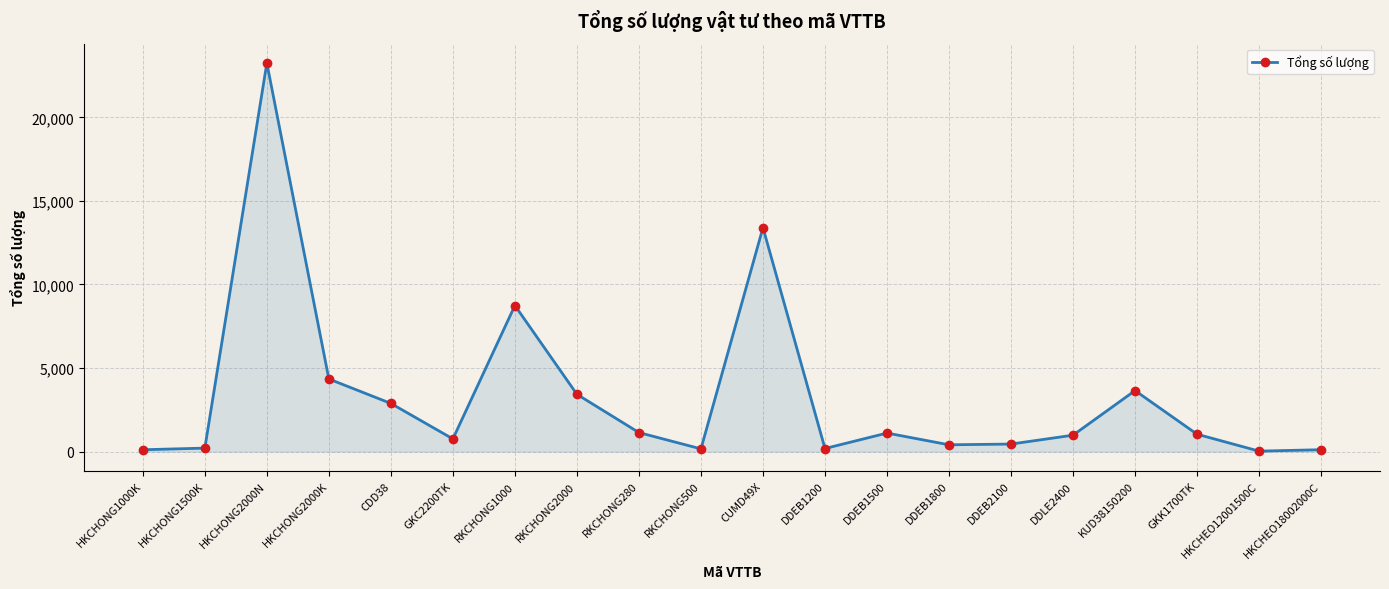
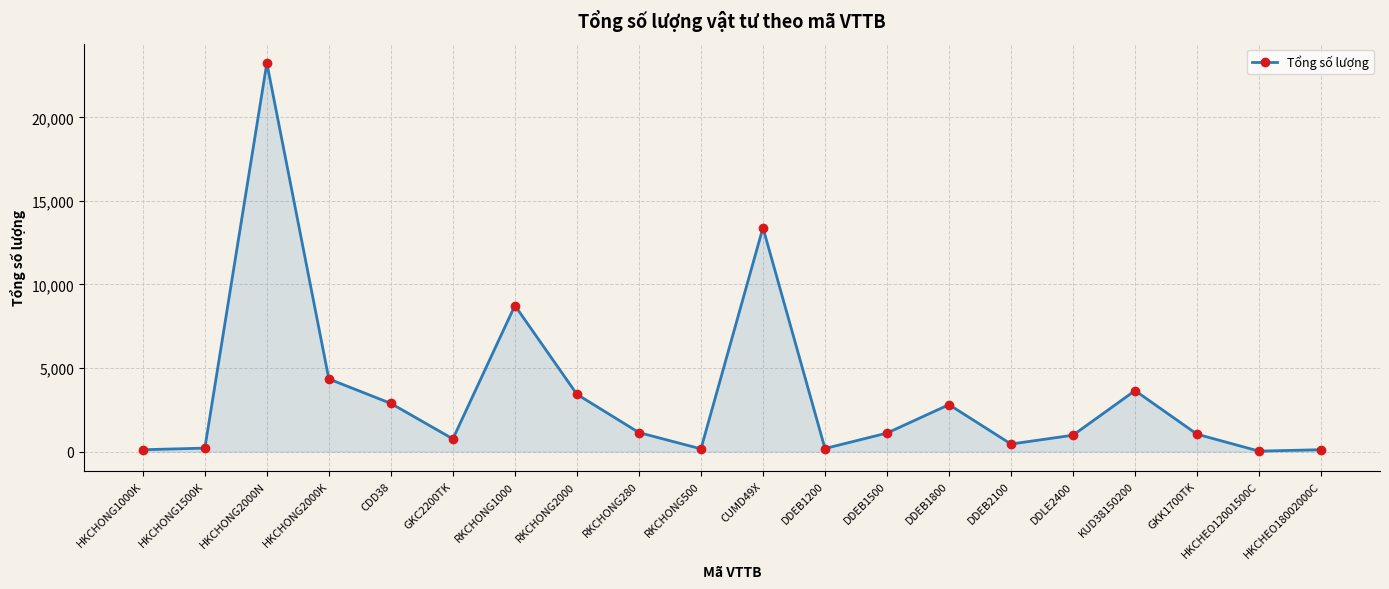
  {
    "HKCHONG1000K": "100",
    "HKCHONG1500K": "200",
    "HKCHONG2000N": "23,200",
    "HKCHONG2000K": "4,300",
    "CDD38": "2,900",
    "GKC2200TK": "800",
    "RKCHONG1000": "8,700",
    "RKCHONG2000": "3,400",
    "RKCHONG280": "1,100",
    "RKCHONG500": "200",
    "CUMD49X": "13,400",
    "DDEB1200": "200",
    "DDEB1500": "1,100",
-   "DDEB1800": "400",
+   "DDEB1800": "2,800",
    "DDEB2100": "500",
    "DDLE2400": "1,000",
    "KUD38150200": "3,700",
    "GKK1700TK": "1,000",
    "HKCHEO12001500C": "0",
    "HKCHEO18002000C": "100"
  }
